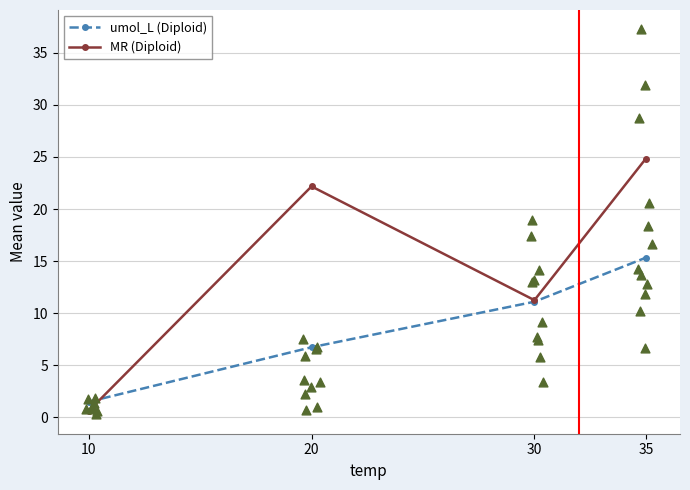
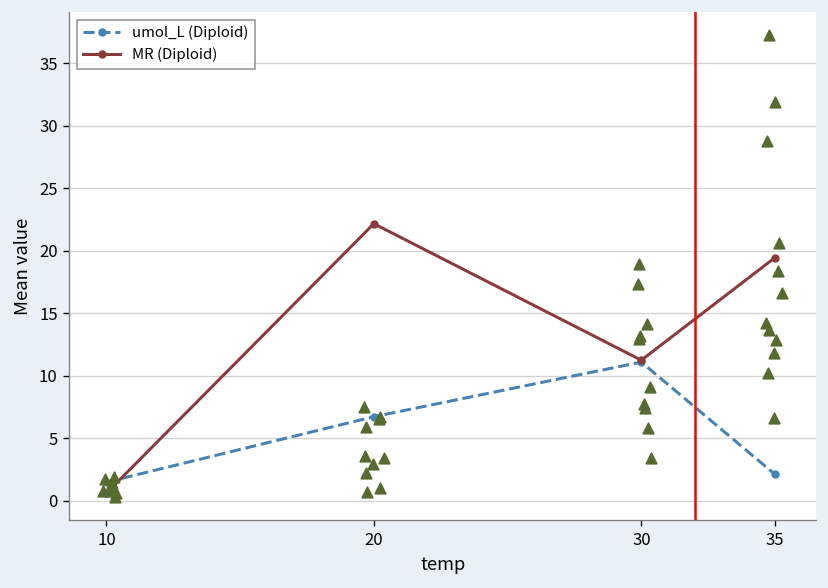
  {
    "umol_L (Diploid)": {
      "10": 1.5,
      "20": 6.7,
-     "35": 15.3
+     "35": 2.1
    },
    "MR (Diploid)": {
      "10": 0.6,
      "20": 22.2,
-     "35": 24.8
+     "35": 19.5
    }
  }
